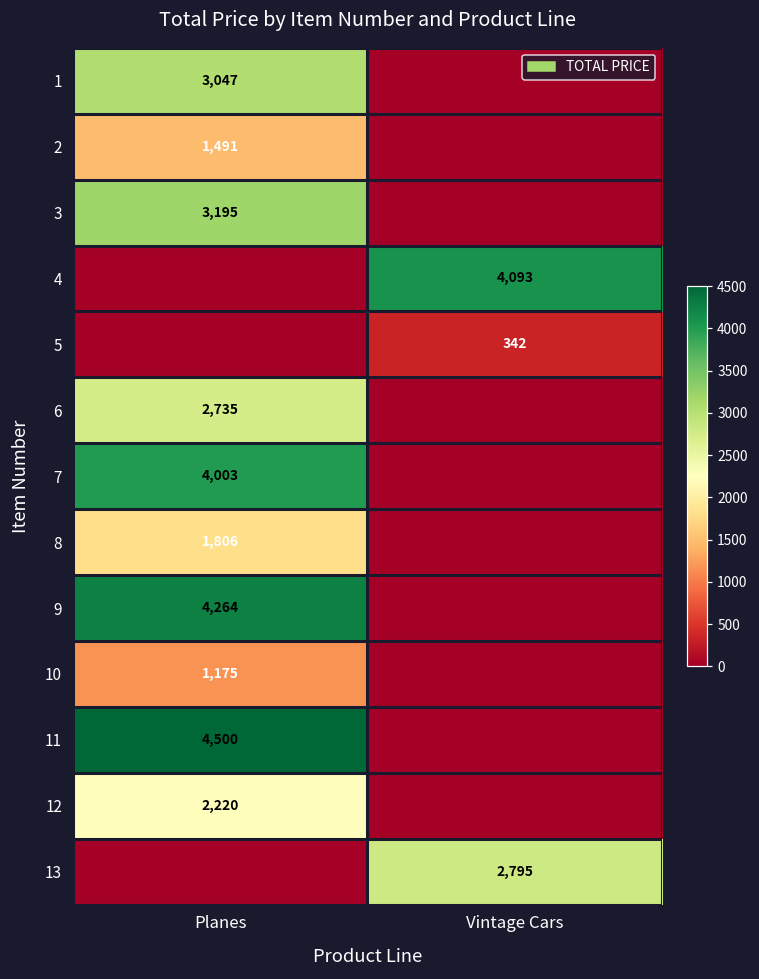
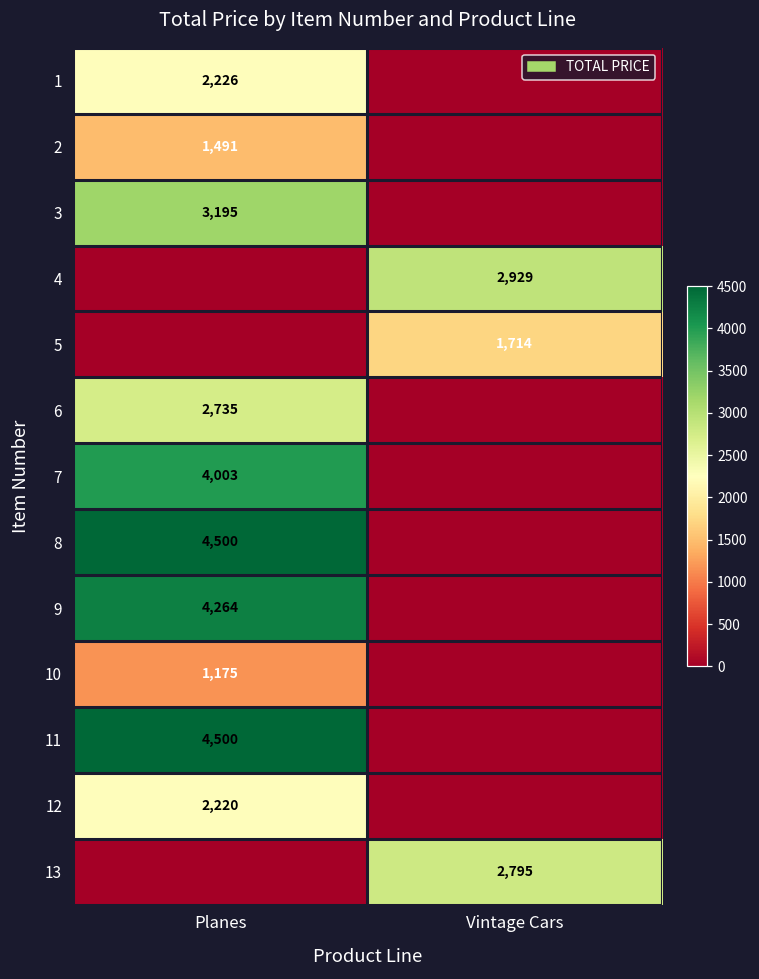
  {
    "1": {
-     "Planes": "3,047"
+     "Planes": "2,226"
    },
    "2": {
      "Planes": "1,491"
    },
    "3": {
      "Planes": "3,195"
    },
    "4": {
-     "Vintage Cars": "4,093"
+     "Vintage Cars": "2,929"
    },
    "5": {
-     "Vintage Cars": "342"
+     "Vintage Cars": "1,714"
    },
    "6": {
      "Planes": "2,735"
    },
    "7": {
      "Planes": "4,003"
    },
    "8": {
-     "Planes": "1,806"
+     "Planes": "4,500"
    },
    "9": {
      "Planes": "4,264"
    },
    "10": {
      "Planes": "1,175"
    },
    "11": {
      "Planes": "4,500"
    },
    "12": {
      "Planes": "2,220"
    },
    "13": {
      "Vintage Cars": "2,795"
    }
  }
